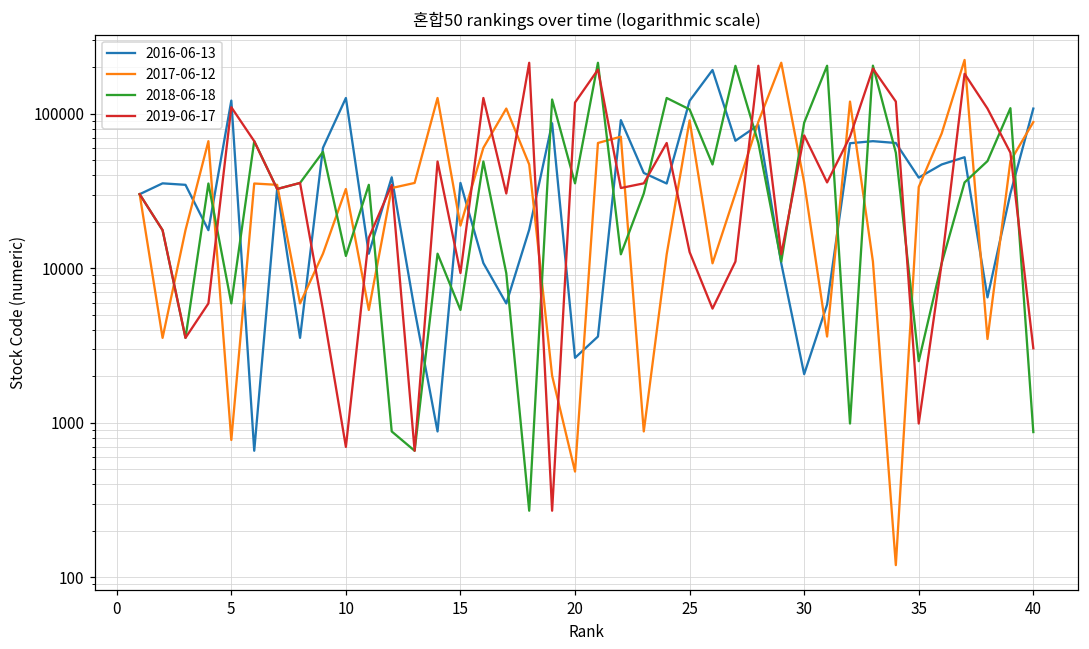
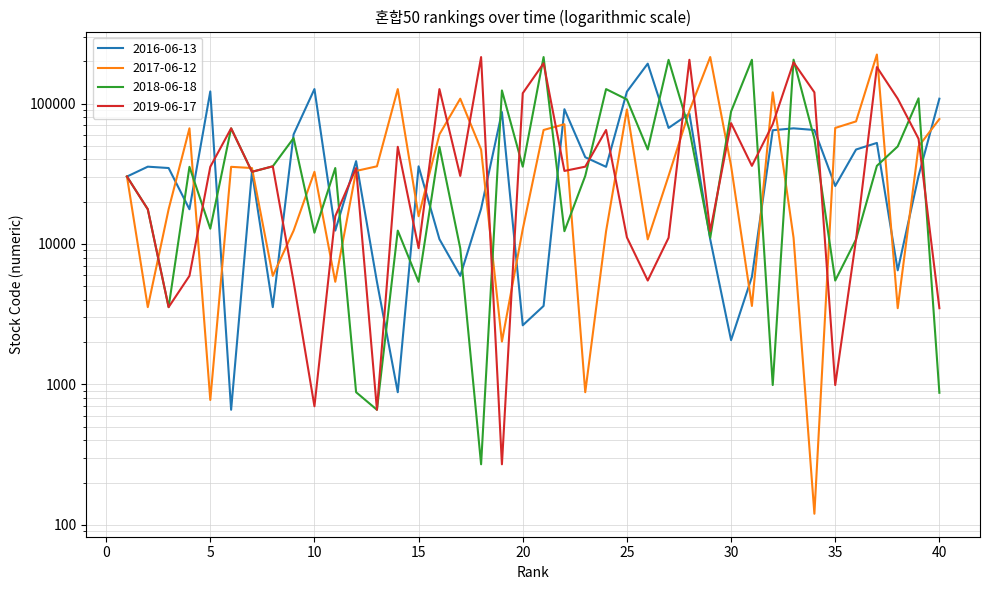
  {
    "2016-06-13": {
      "5": 120000,
      "10": 130000,
      "15": 36000,
      "20": 2600,
      "25": 120000,
      "30": 2100,
-     "35": 39000,
+     "35": 26000,
      "40": 110000
    },
    "2017-06-12": {
      "5": 800,
      "10": 33000,
-     "15": 19000,
-     "20": 480,
+     "15": 16000,
+     "20": 13000,
      "25": 90000,
      "30": 36000,
-     "35": 34000,
-     "40": 90000
+     "35": 70000,
+     "40": 80000
    },
    "2018-06-18": {
-     "5": 5900,
+     "5": 13000,
      "10": 12000,
      "15": 5400,
      "20": 36000,
      "25": 110000,
      "30": 90000,
-     "35": 2500,
+     "35": 5500,
      "40": 900
    },
    "2019-06-17": {
-     "5": 110000,
+     "5": 35000,
      "10": 700,
      "15": 9000,
      "20": 120000,
-     "25": 13000,
+     "25": 11000,
      "30": 70000,
      "35": 1000,
-     "40": 3000
+     "40": 3500
    }
  }
